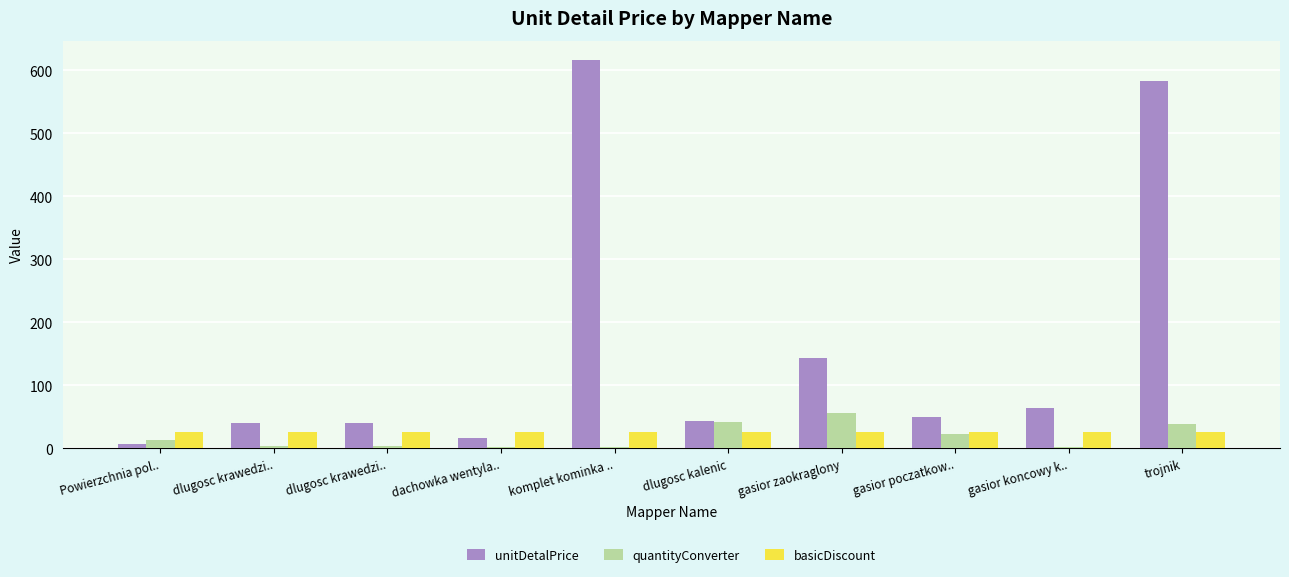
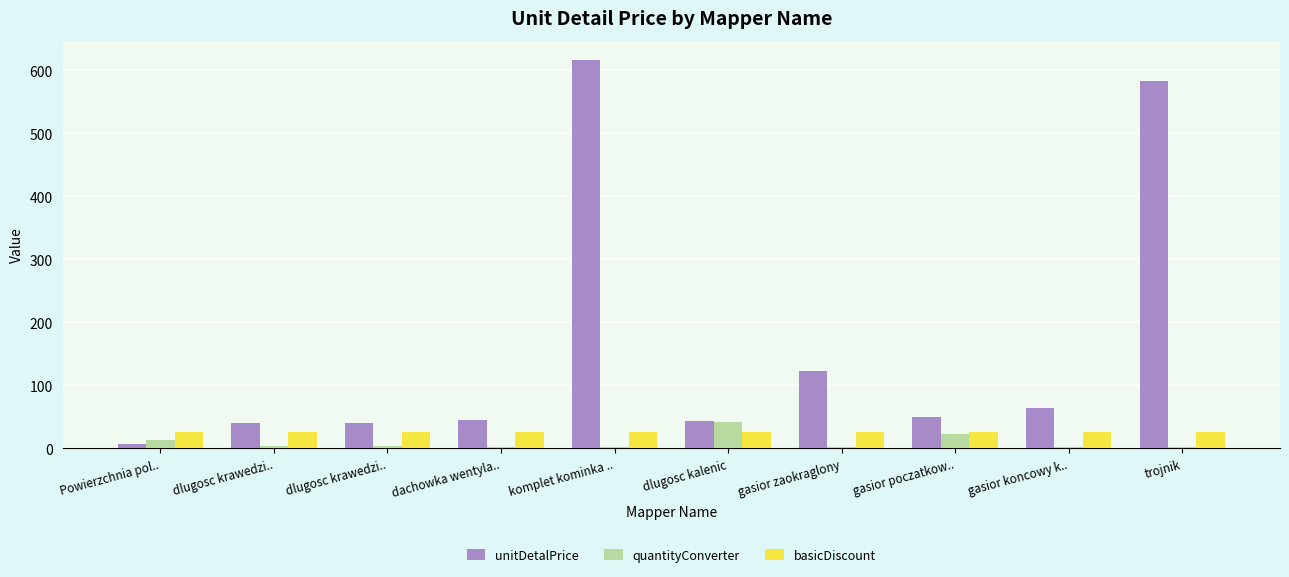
  {
    "unitDetalPrice": {
      "Powierzchnia pol..": 10,
-     "dachowka wentyla..": 20,
+     "dachowka wentyla..": 40,
      "komplet kominka ..": 620,
      "dlugosc kalenic": 40,
-     "gasior zaokraglony": 140,
+     "gasior zaokraglony": 120,
      "gasior poczatkow..": 50,
      "gasior koncowy k..": 60,
      "trojnik": 580
    },
    "quantityConverter": {
      "Powierzchnia pol..": 10,
      "dlugosc kalenic": 40,
-     "gasior zaokraglony": 60,
+     "gasior zaokraglony": 0,
      "gasior poczatkow..": 20,
-     "trojnik": 40
+     "trojnik": 0
    },
    "basicDiscount": {
      "Powierzchnia pol..": 30,
      "dachowka wentyla..": 30,
      "komplet kominka ..": 30,
      "dlugosc kalenic": 30,
      "gasior zaokraglony": 30,
      "gasior poczatkow..": 30,
      "gasior koncowy k..": 30,
      "trojnik": 30
    }
  }
